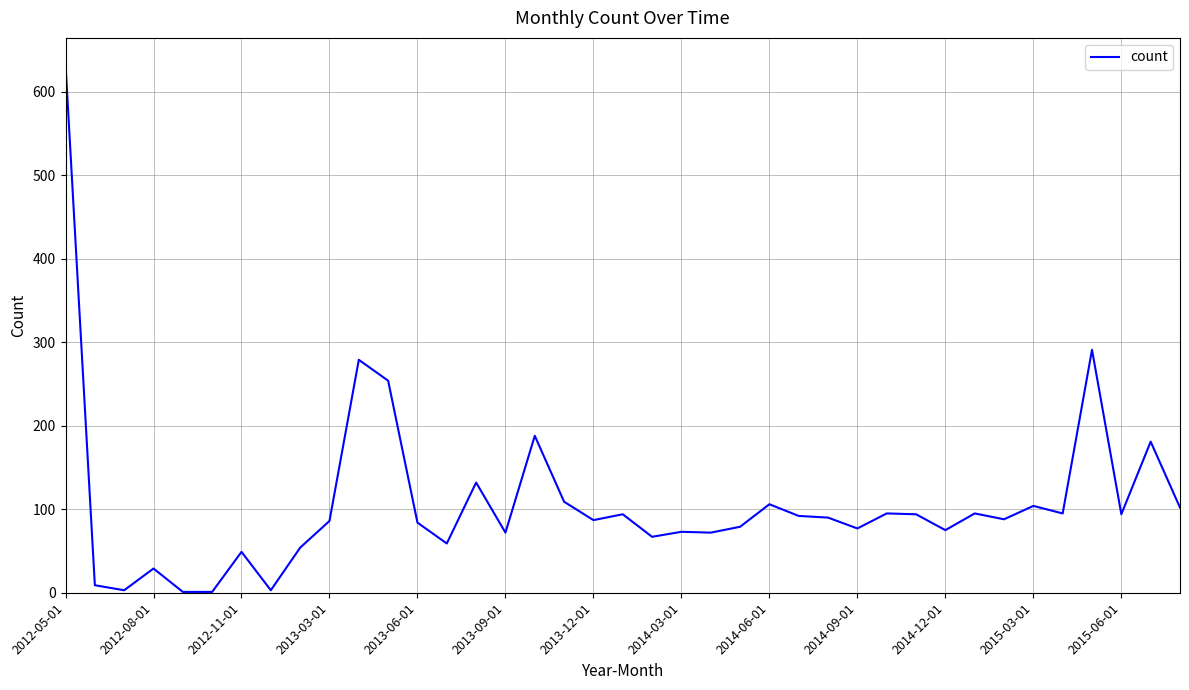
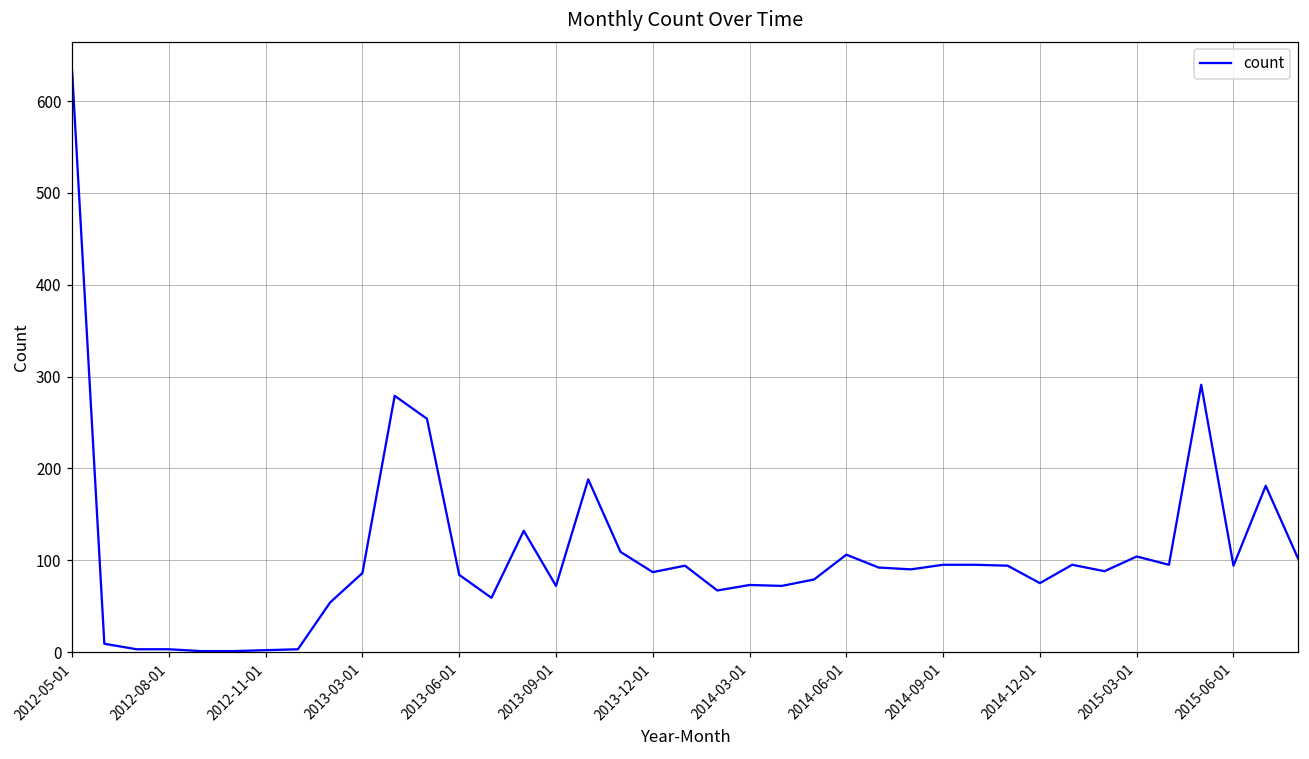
  {
    "2012-05-01": 630,
-   "2012-08-01": 30,
-   "2012-11-01": 50,
+   "2012-08-01": 0,
+   "2012-11-01": 0,
    "2013-03-01": 90,
    "2013-06-01": 80,
    "2013-09-01": 70,
    "2013-12-01": 90,
    "2014-03-01": 70,
    "2014-06-01": 110,
-   "2014-09-01": 80,
+   "2014-09-01": 100,
    "2014-12-01": 80,
    "2015-03-01": 100,
    "2015-06-01": 90
  }
